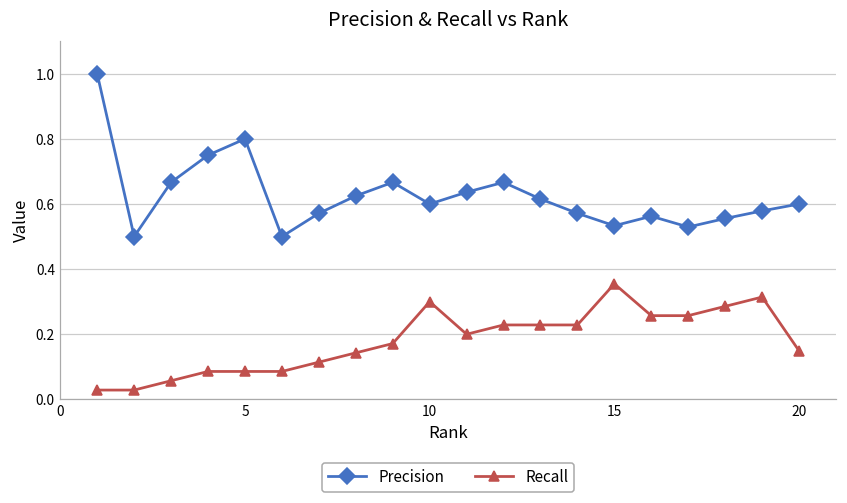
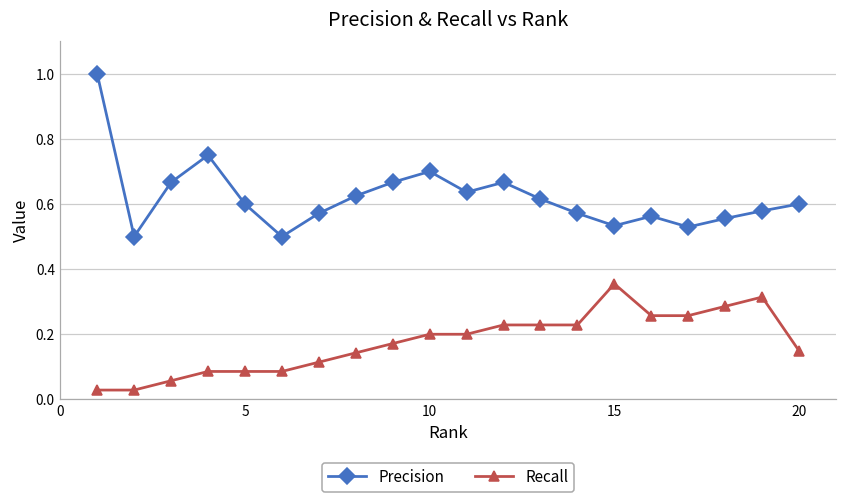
  {
    "Precision": {
-     "5": 0.8,
-     "10": 0.6,
+     "5": 0.6,
+     "10": 0.7,
      "15": 0.53,
      "20": 0.6
    },
    "Recall": {
      "5": 0.09,
-     "10": 0.3,
+     "10": 0.2,
      "15": 0.35,
      "20": 0.15
    }
  }
